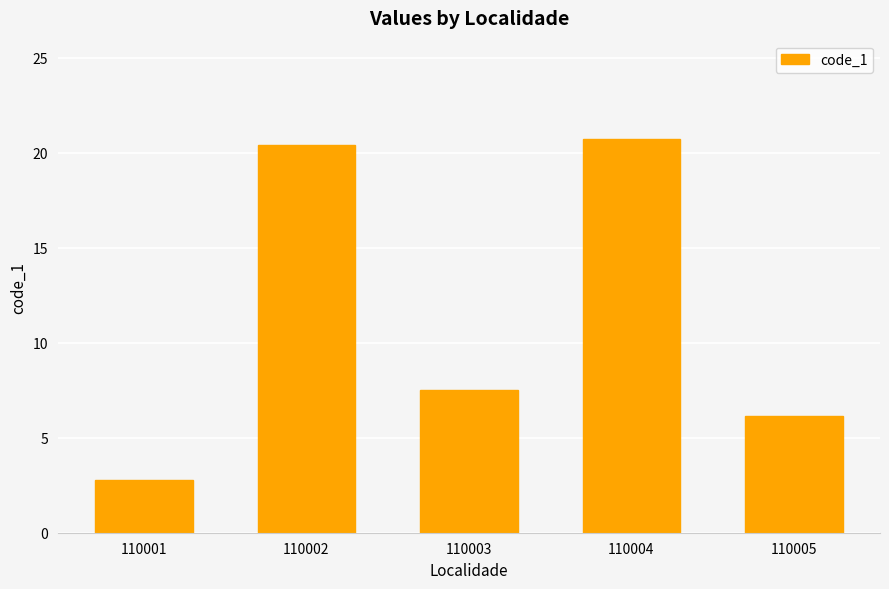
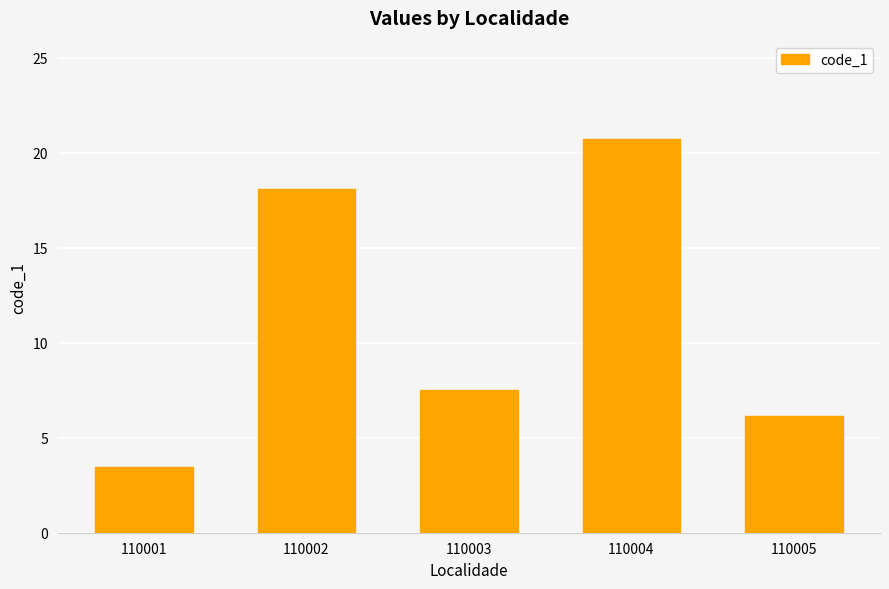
  {
-   "110001": 2.8,
-   "110002": 20.4,
+   "110001": 3.5,
+   "110002": 18.1,
    "110003": 7.5,
    "110004": 20.7,
    "110005": 6.1
  }
